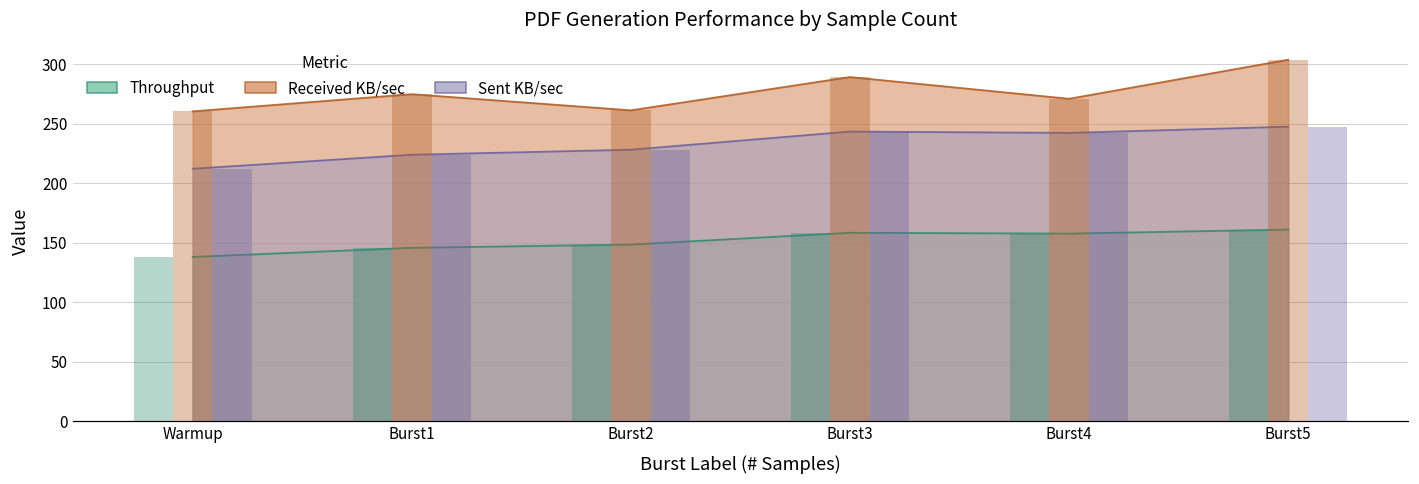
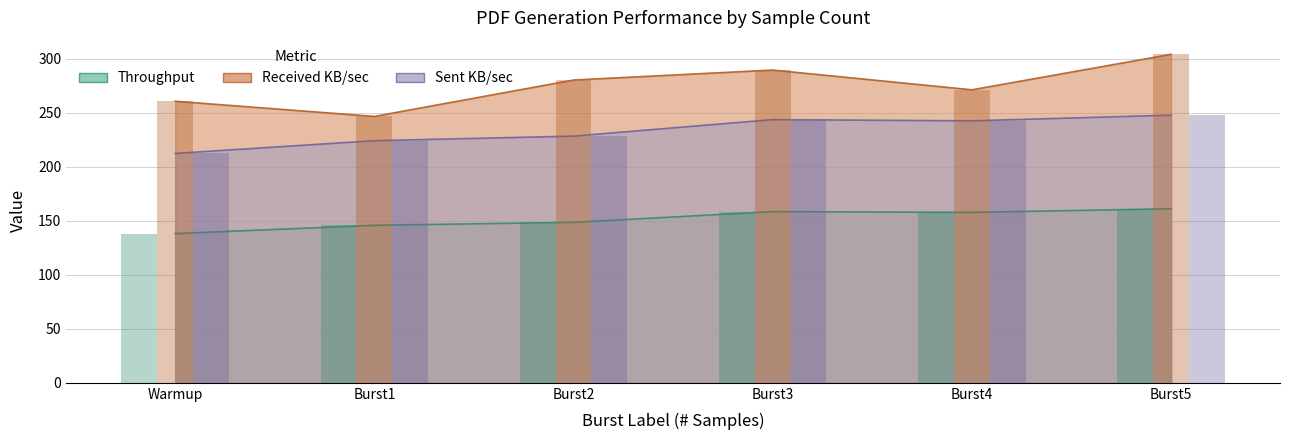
  {
    "Received KB/sec": {
      "Warmup": 261,
-     "Burst1": 275,
-     "Burst2": 261,
+     "Burst1": 247,
+     "Burst2": 280,
      "Burst3": 289,
      "Burst4": 271,
      "Burst5": 304
    }
  }
